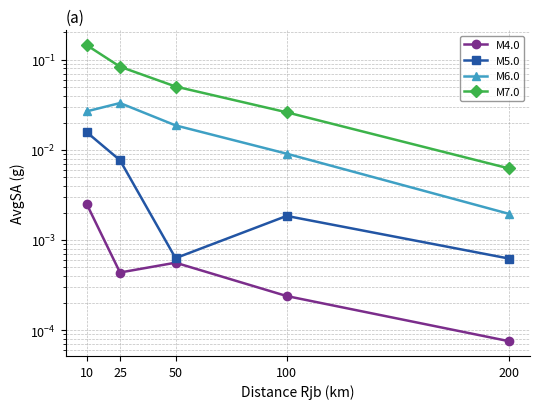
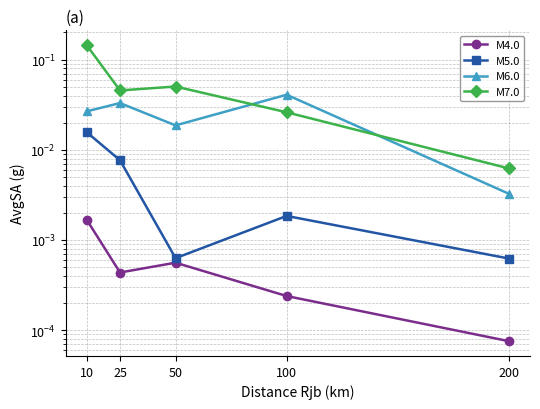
  {
    "M4.0": {
-     "10": 0.0025,
+     "10": 0.0017,
      "25": 0.0004,
      "50": 0.0006,
      "100": 0.00024,
      "200": 0.00008
    },
    "M5.0": {
      "10": 0.016,
      "25": 0.008,
      "50": 0.0006,
      "100": 0.0018,
      "200": 0.0006
    },
    "M6.0": {
      "10": 0.027,
      "25": 0.033,
      "50": 0.019,
-     "100": 0.009,
-     "200": 0.0020
+     "100": 0.04,
+     "200": 0.0033
    },
    "M7.0": {
      "10": 0.14,
-     "25": 0.08,
+     "25": 0.05,
      "50": 0.05,
      "100": 0.026,
      "200": 0.006
    }
  }
